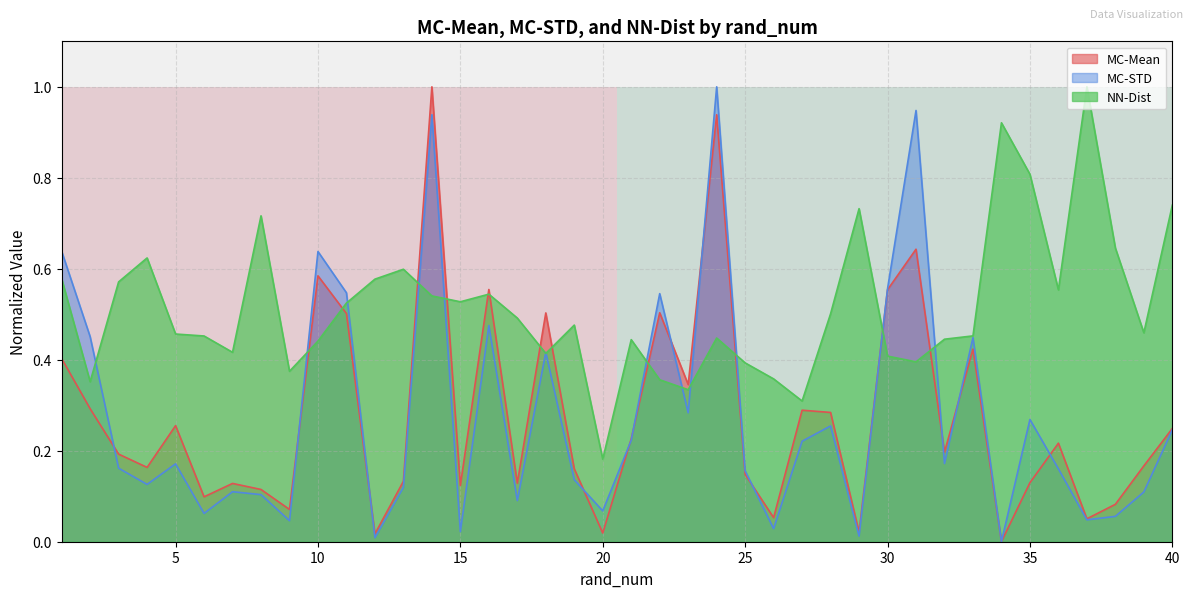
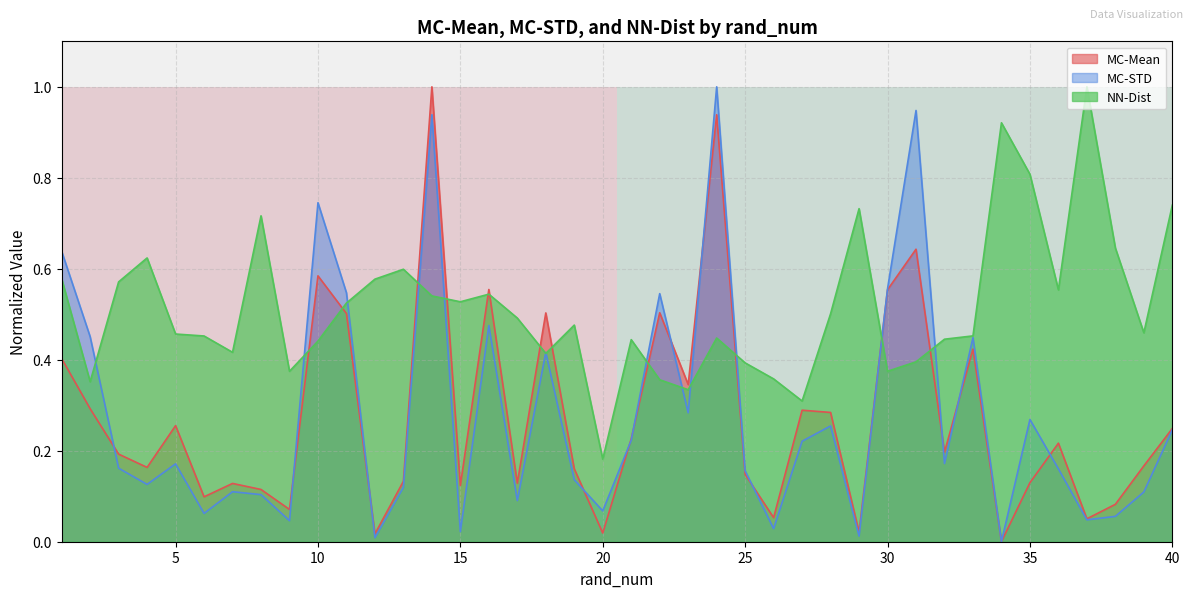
  {
    "MC-Mean": {
      "5": 0.26,
      "10": 0.58,
      "15": 0.12,
      "20": 0.02,
      "25": 0.15,
      "35": 0.13
    },
    "MC-STD": {
      "5": 0.17,
-     "10": 0.64,
+     "10": 0.75,
      "15": 0.02,
      "20": 0.07,
      "25": 0.16,
      "35": 0.27
    },
    "NN-Dist": {
      "5": 0.46,
      "10": 0.44,
      "15": 0.53,
      "20": 0.18,
      "25": 0.39,
-     "30": 0.41,
+     "30": 0.37,
      "35": 0.81,
      "40": 0.74
    }
  }
